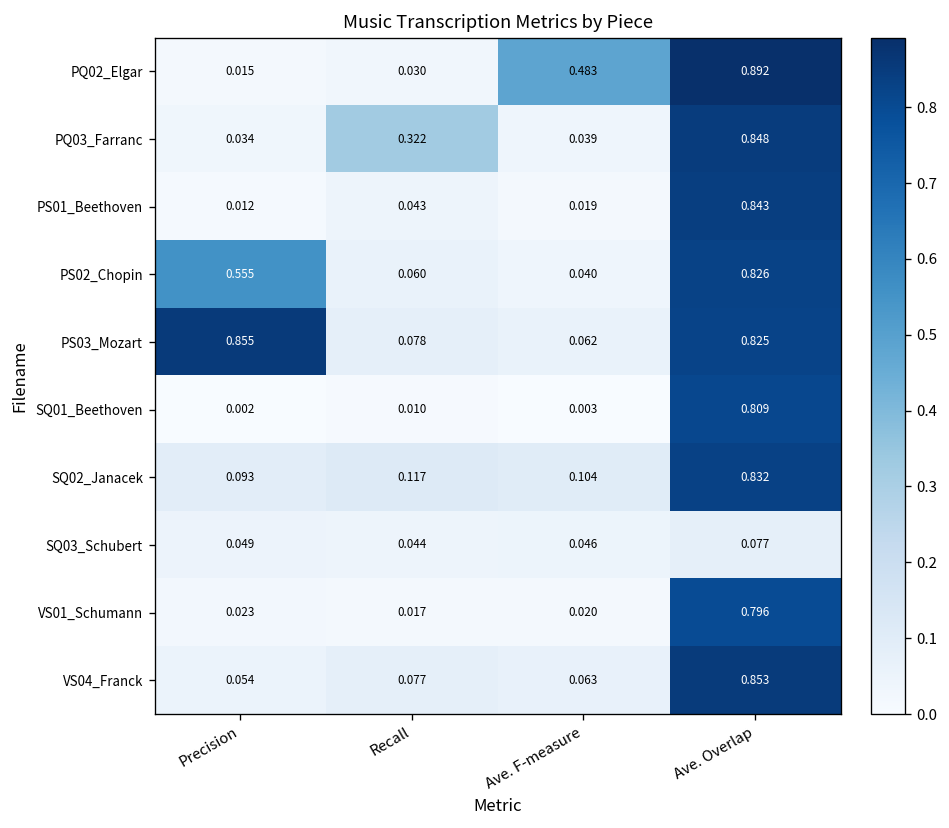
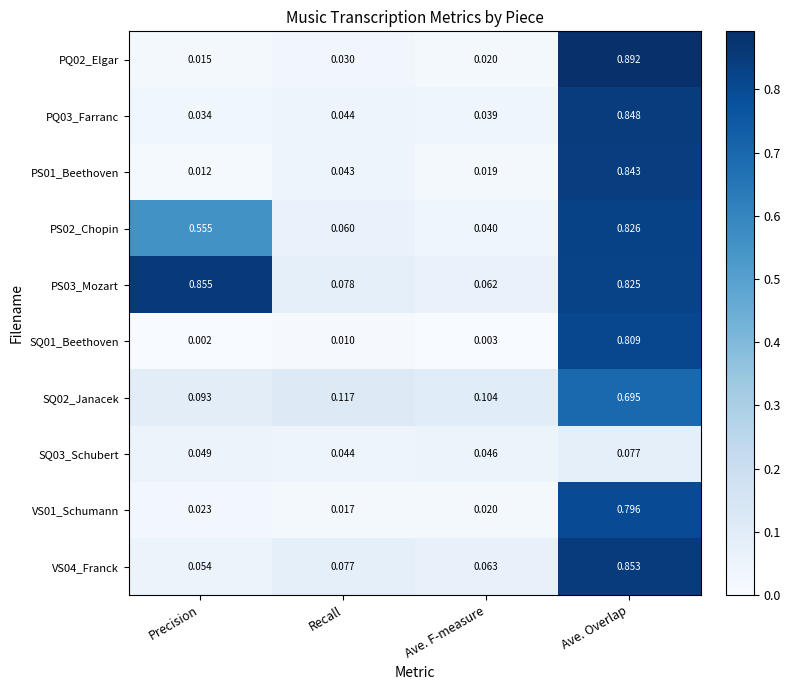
  {
    "PQ02_Elgar": {
      "Precision": 0.015,
      "Recall": 0.030,
-     "Ave. F-measure": 0.483,
+     "Ave. F-measure": 0.020,
      "Ave. Overlap": 0.892
    },
    "PQ03_Farranc": {
      "Precision": 0.034,
-     "Recall": 0.322,
+     "Recall": 0.044,
      "Ave. F-measure": 0.039,
      "Ave. Overlap": 0.848
    },
    "PS01_Beethoven": {
      "Precision": 0.012,
      "Recall": 0.043,
      "Ave. F-measure": 0.019,
      "Ave. Overlap": 0.843
    },
    "PS02_Chopin": {
      "Precision": 0.555,
      "Recall": 0.060,
      "Ave. F-measure": 0.040,
      "Ave. Overlap": 0.826
    },
    "PS03_Mozart": {
      "Precision": 0.855,
      "Recall": 0.078,
      "Ave. F-measure": 0.062,
      "Ave. Overlap": 0.825
    },
    "SQ01_Beethoven": {
      "Precision": 0.002,
      "Recall": 0.010,
      "Ave. F-measure": 0.003,
      "Ave. Overlap": 0.809
    },
    "SQ02_Janacek": {
      "Precision": 0.093,
      "Recall": 0.117,
      "Ave. F-measure": 0.104,
-     "Ave. Overlap": 0.832
+     "Ave. Overlap": 0.695
    },
    "SQ03_Schubert": {
      "Precision": 0.049,
      "Recall": 0.044,
      "Ave. F-measure": 0.046,
      "Ave. Overlap": 0.077
    },
    "VS01_Schumann": {
      "Precision": 0.023,
      "Recall": 0.017,
      "Ave. F-measure": 0.020,
      "Ave. Overlap": 0.796
    },
    "VS04_Franck": {
      "Precision": 0.054,
      "Recall": 0.077,
      "Ave. F-measure": 0.063,
      "Ave. Overlap": 0.853
    }
  }
